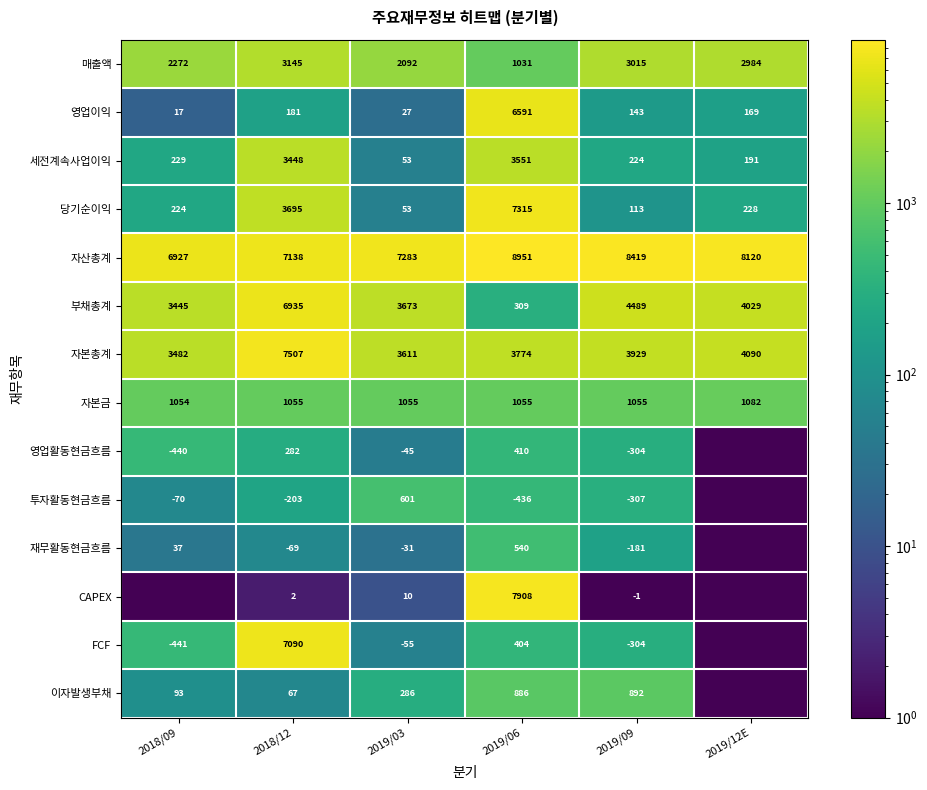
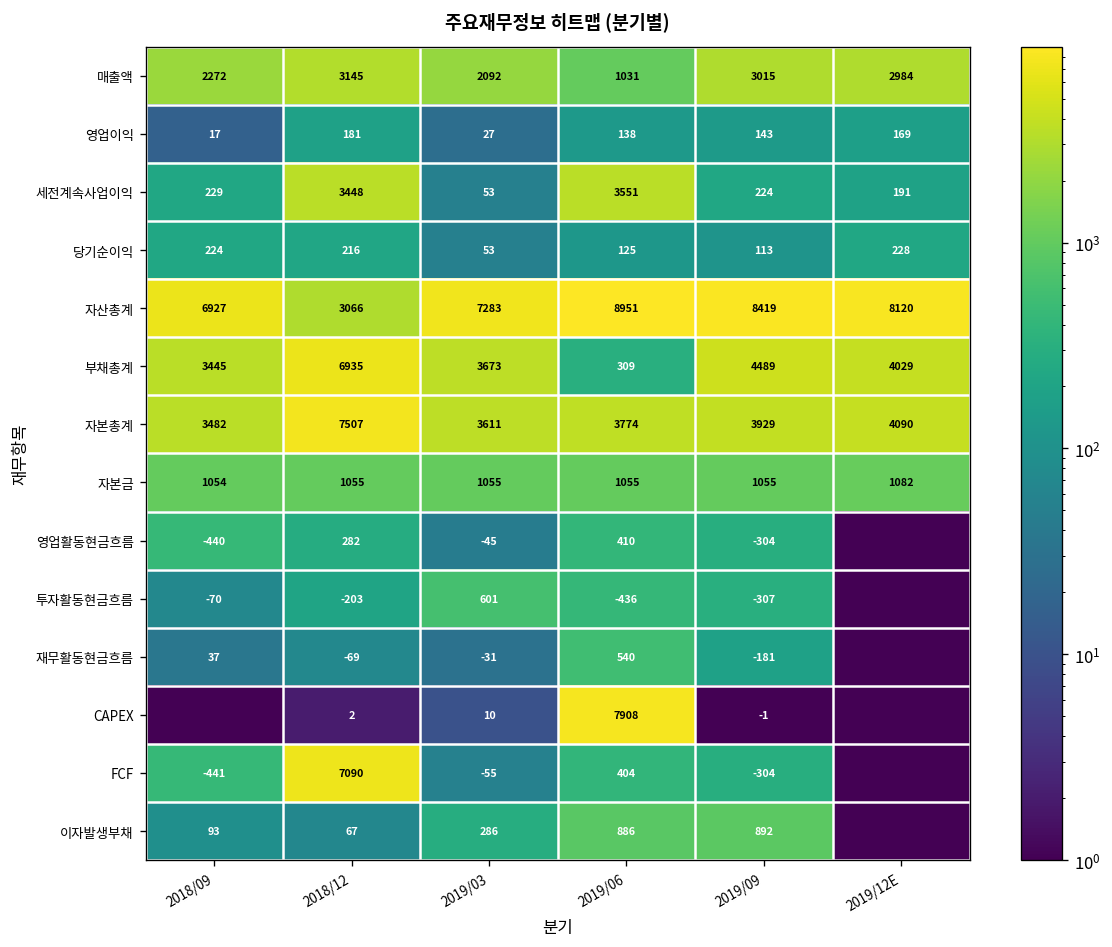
  {
    "매출액": {
      "2018/09": 2272,
      "2018/12": 3145,
      "2019/03": 2092,
      "2019/06": 1031,
      "2019/09": 3015,
      "2019/12E": 2984
    },
    "영업이익": {
      "2018/09": 17,
      "2018/12": 181,
      "2019/03": 27,
-     "2019/06": 6591,
+     "2019/06": 138,
      "2019/09": 143,
      "2019/12E": 169
    },
    "세전계속사업이익": {
      "2018/09": 229,
      "2018/12": 3448,
      "2019/03": 53,
      "2019/06": 3551,
      "2019/09": 224,
      "2019/12E": 191
    },
    "당기순이익": {
      "2018/09": 224,
-     "2018/12": 3695,
+     "2018/12": 216,
      "2019/03": 53,
-     "2019/06": 7315,
+     "2019/06": 125,
      "2019/09": 113,
      "2019/12E": 228
    },
    "자산총계": {
      "2018/09": 6927,
-     "2018/12": 7138,
+     "2018/12": 3066,
      "2019/03": 7283,
      "2019/06": 8951,
      "2019/09": 8419,
      "2019/12E": 8120
    },
    "부채총계": {
      "2018/09": 3445,
      "2018/12": 6935,
      "2019/03": 3673,
      "2019/06": 309,
      "2019/09": 4489,
      "2019/12E": 4029
    },
    "자본총계": {
      "2018/09": 3482,
      "2018/12": 7507,
      "2019/03": 3611,
      "2019/06": 3774,
      "2019/09": 3929,
      "2019/12E": 4090
    },
    "자본금": {
      "2018/09": 1054,
      "2018/12": 1055,
      "2019/03": 1055,
      "2019/06": 1055,
      "2019/09": 1055,
      "2019/12E": 1082
    },
    "영업활동현금흐름": {
      "2018/09": -440,
      "2018/12": 282,
      "2019/03": -45,
      "2019/06": 410,
      "2019/09": -304
    },
    "투자활동현금흐름": {
      "2018/09": -70,
      "2018/12": -203,
      "2019/03": 601,
      "2019/06": -436,
      "2019/09": -307
    },
    "재무활동현금흐름": {
      "2018/09": 37,
      "2018/12": -69,
      "2019/03": -31,
      "2019/06": 540,
      "2019/09": -181
    },
    "CAPEX": {
      "2018/12": 2,
      "2019/03": 10,
      "2019/06": 7908,
      "2019/09": -1
    },
    "FCF": {
      "2018/09": -441,
      "2018/12": 7090,
      "2019/03": -55,
      "2019/06": 404,
      "2019/09": -304
    },
    "이자발생부채": {
      "2018/09": 93,
      "2018/12": 67,
      "2019/03": 286,
      "2019/06": 886,
      "2019/09": 892
    }
  }
